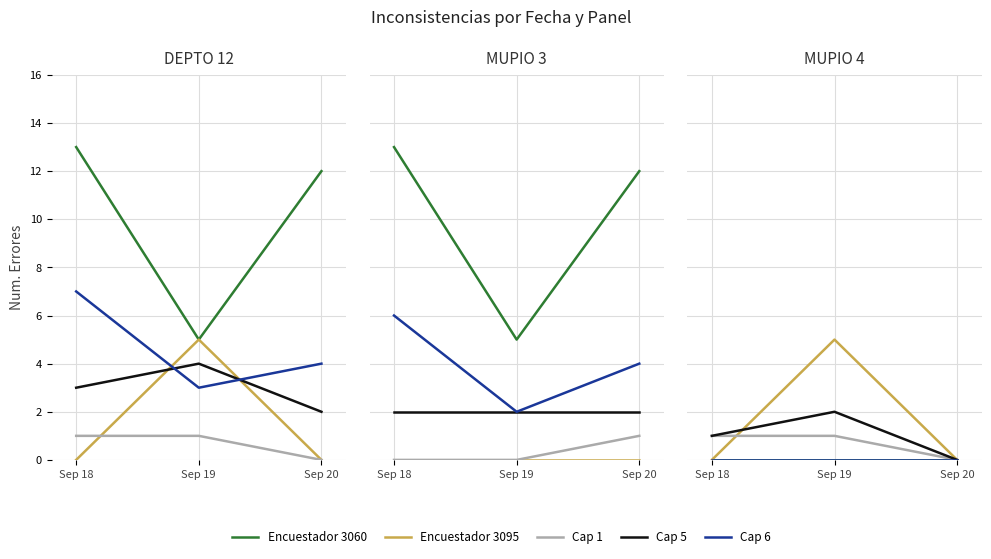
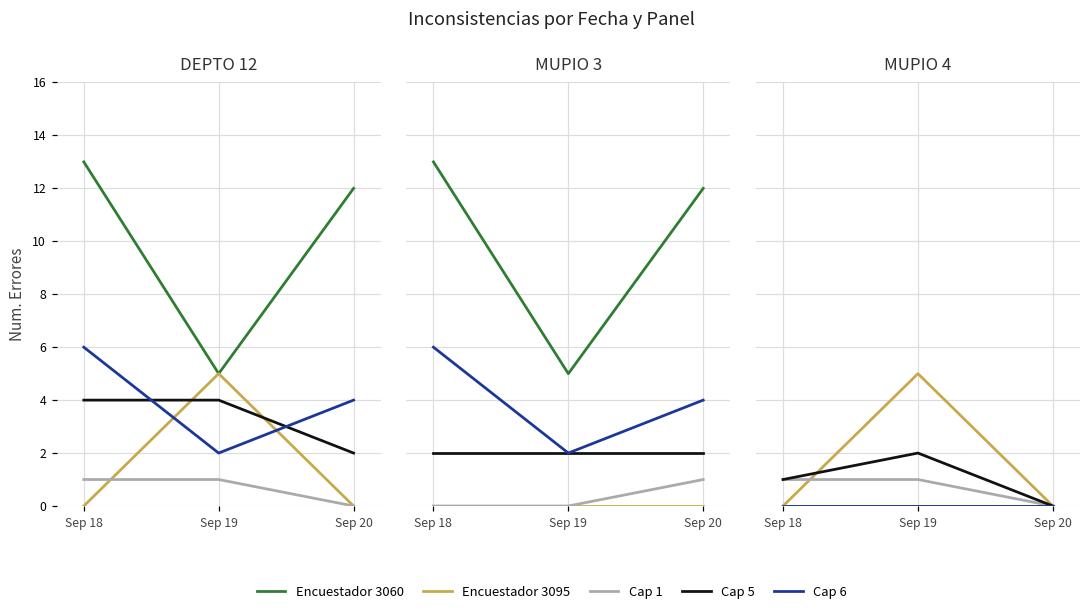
  {
    "DEPTO 12": {
      "Encuestador 3060": {
        "Sep 18": 13,
        "Sep 20": 12
      },
      "Encuestador 3095": {
        "Sep 18": 0
      },
      "Cap 1": {
        "Sep 18": 1,
        "Sep 19": 1
      },
      "Cap 5": {
-       "Sep 18": 3,
+       "Sep 18": 4,
        "Sep 19": 4,
        "Sep 20": 2
      },
      "Cap 6": {
-       "Sep 18": 7,
-       "Sep 19": 3,
+       "Sep 18": 6,
+       "Sep 19": 2,
        "Sep 20": 4
      }
    }
  }
